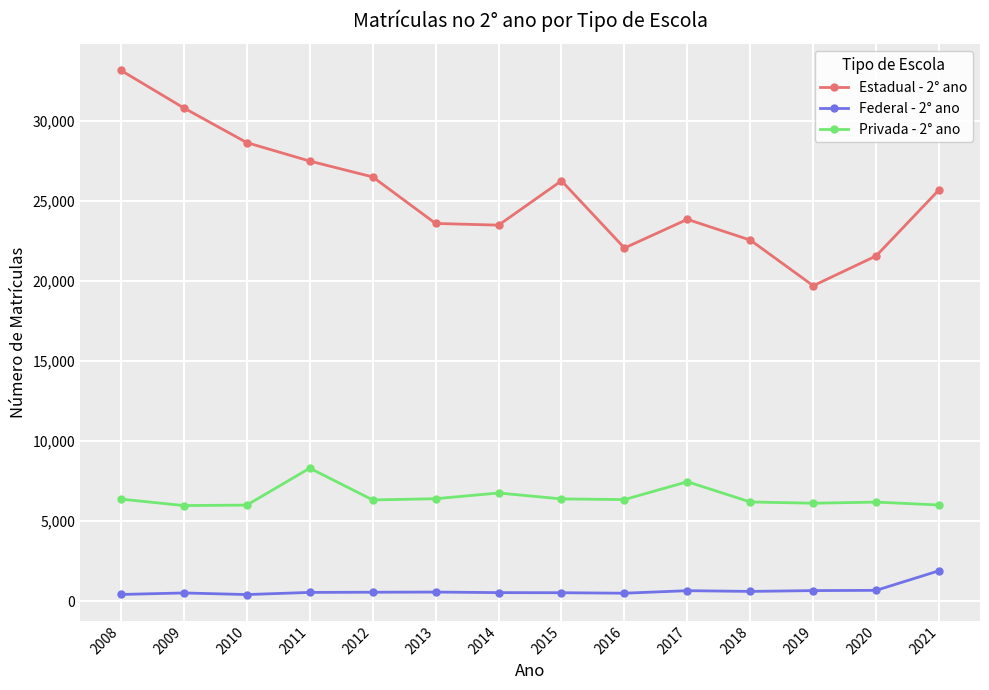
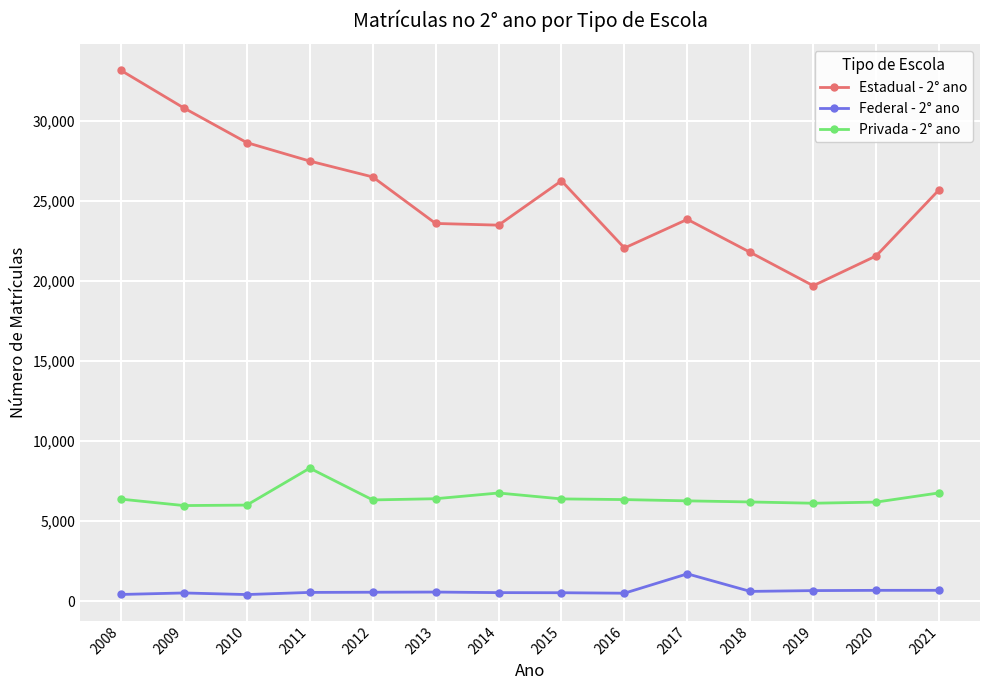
  {
    "Estadual - 2° ano": {
      "2008": "33,200",
      "2009": "30,800",
      "2010": "28,700",
      "2011": "27,500",
      "2012": "26,500",
      "2013": "23,600",
      "2014": "23,500",
      "2015": "26,300",
      "2016": "22,100",
      "2017": "23,900",
-     "2018": "22,600",
+     "2018": "21,800",
      "2019": "19,700",
      "2020": "21,600",
      "2021": "25,700"
    },
    "Federal - 2° ano": {
      "2008": "400",
      "2009": "500",
      "2010": "400",
      "2011": "600",
      "2012": "600",
      "2013": "600",
      "2014": "500",
      "2015": "500",
      "2016": "500",
-     "2017": "700",
+     "2017": "1,700",
      "2018": "600",
      "2019": "700",
      "2020": "700",
-     "2021": "1,900"
+     "2021": "700"
    },
    "Privada - 2° ano": {
      "2008": "6,400",
      "2009": "6,000",
      "2010": "6,000",
      "2011": "8,300",
      "2012": "6,300",
      "2013": "6,400",
      "2014": "6,800",
      "2015": "6,400",
      "2016": "6,400",
-     "2017": "7,500",
+     "2017": "6,300",
      "2018": "6,200",
      "2019": "6,100",
      "2020": "6,200",
-     "2021": "6,000"
+     "2021": "6,800"
    }
  }
